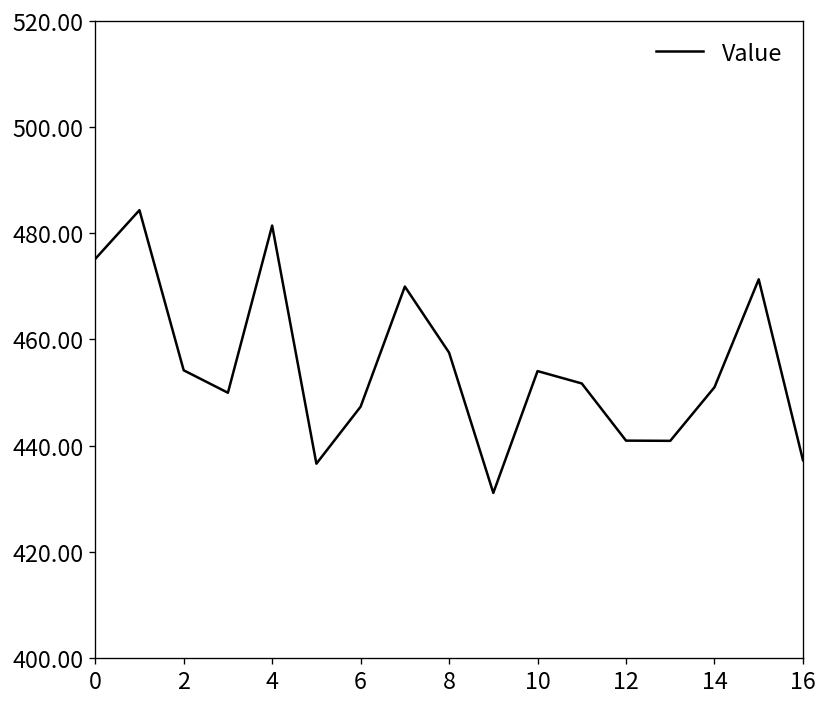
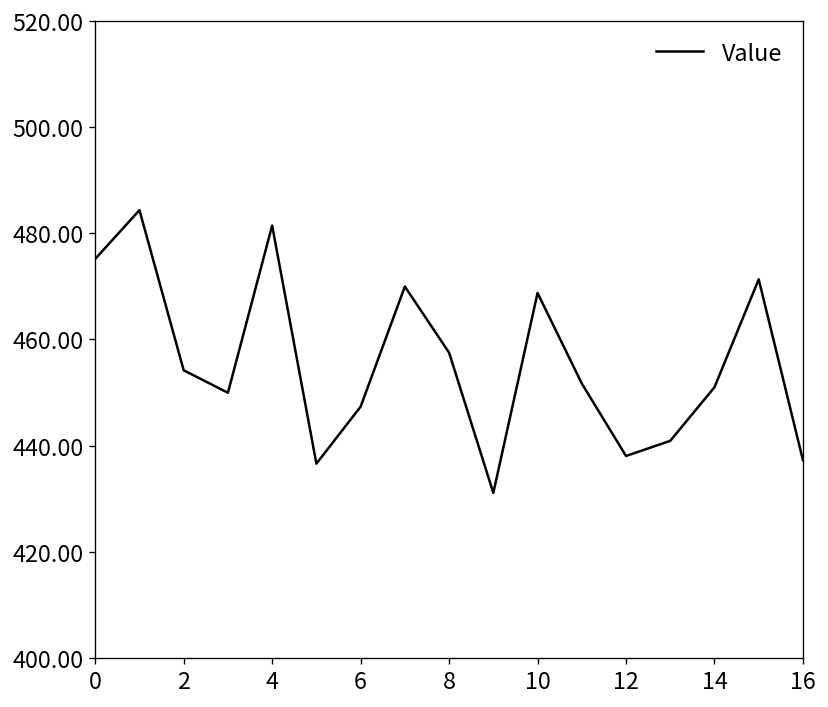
  {
    "0": 475,
    "2": 454,
    "4": 481,
    "6": 447,
    "8": 458,
-   "10": 454,
-   "12": 441,
+   "10": 469,
+   "12": 438,
    "14": 451,
    "16": 437
  }
